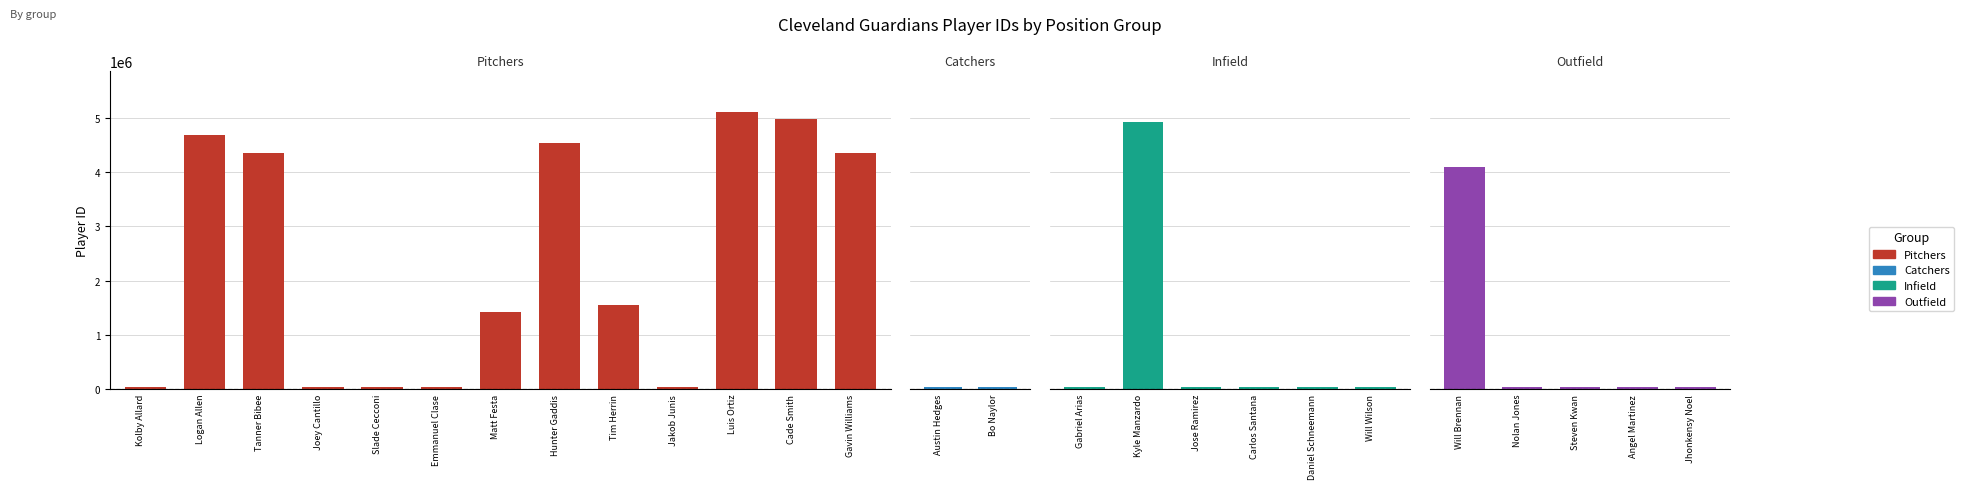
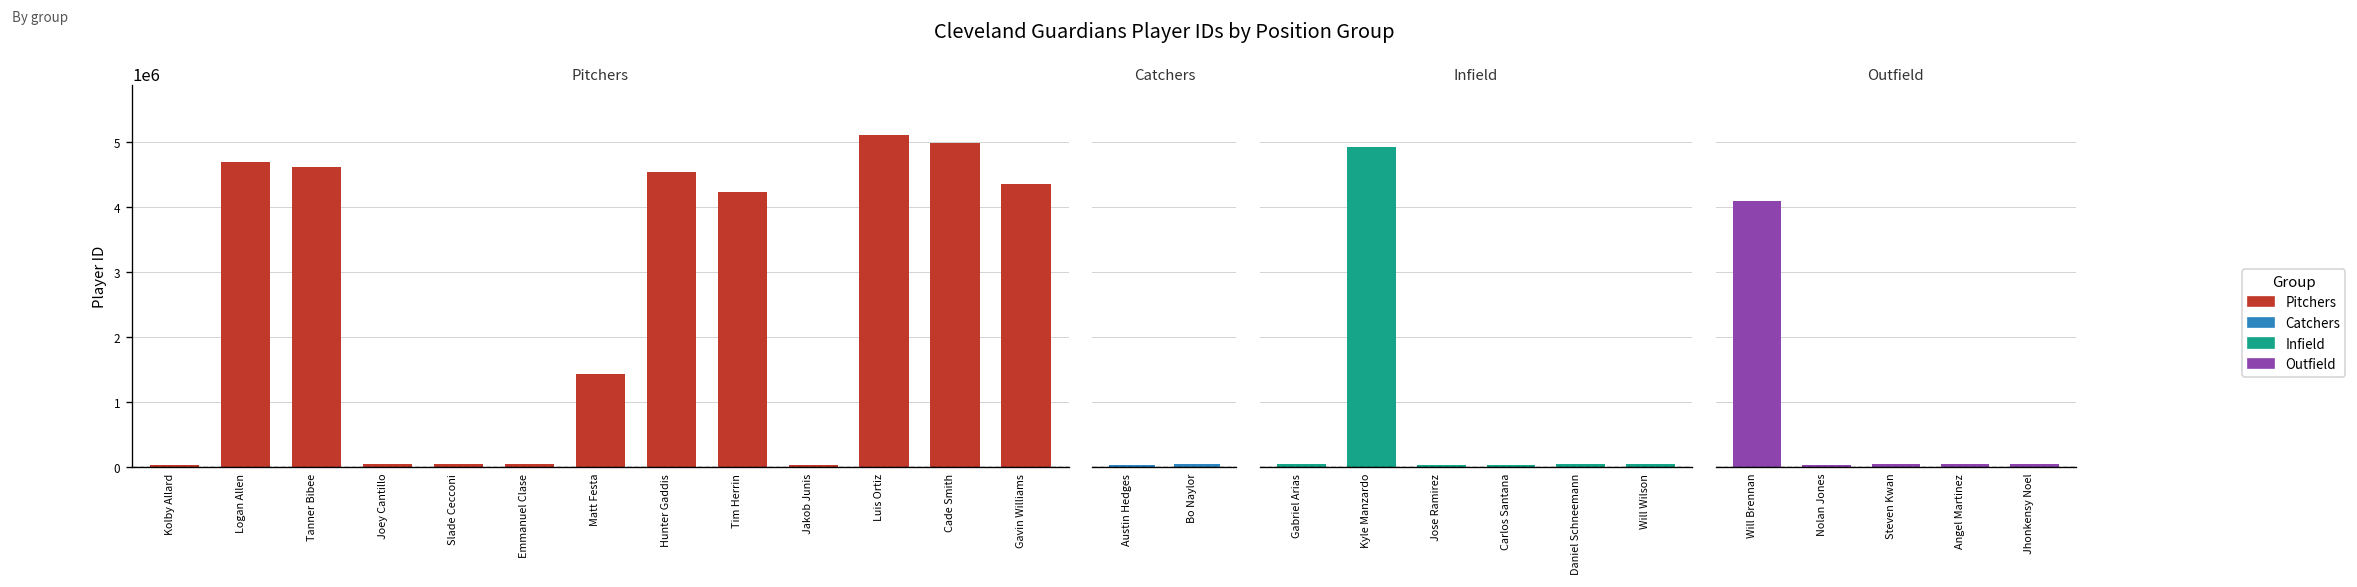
  {
    "Pitchers": {
      "Logan Allen": 4700000,
-     "Tanner Bibee": 4300000,
+     "Tanner Bibee": 4600000,
      "Matt Festa": 1400000,
      "Hunter Gaddis": 4500000,
-     "Tim Herrin": 1600000,
+     "Tim Herrin": 4200000,
      "Luis Ortiz": 5100000,
      "Cade Smith": 5000000,
      "Gavin Williams": 4300000
    }
  }
